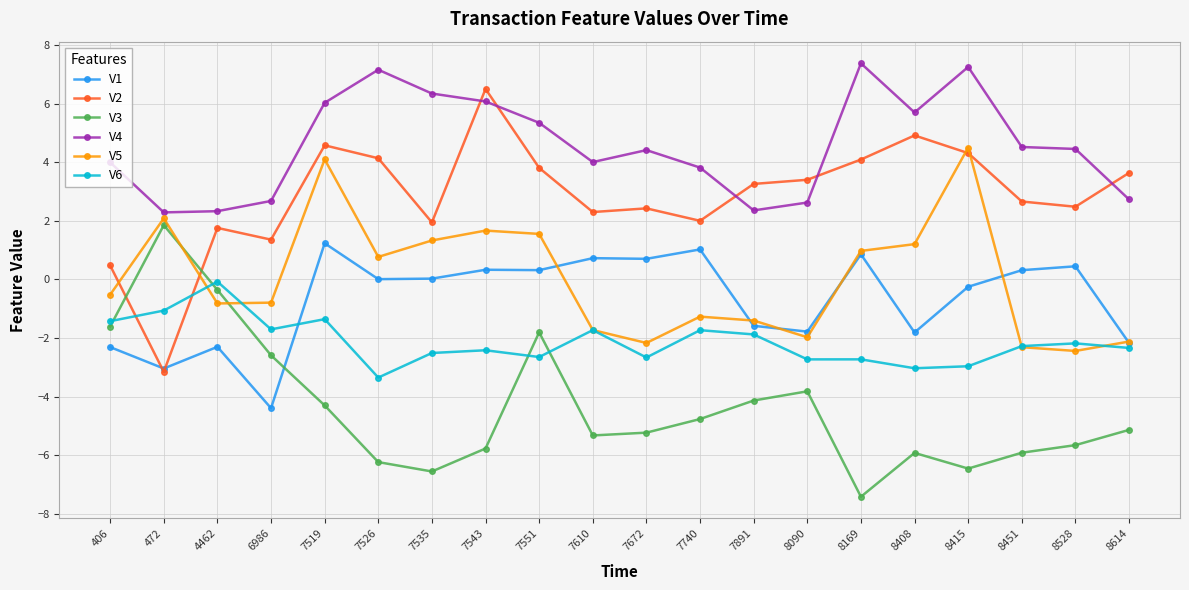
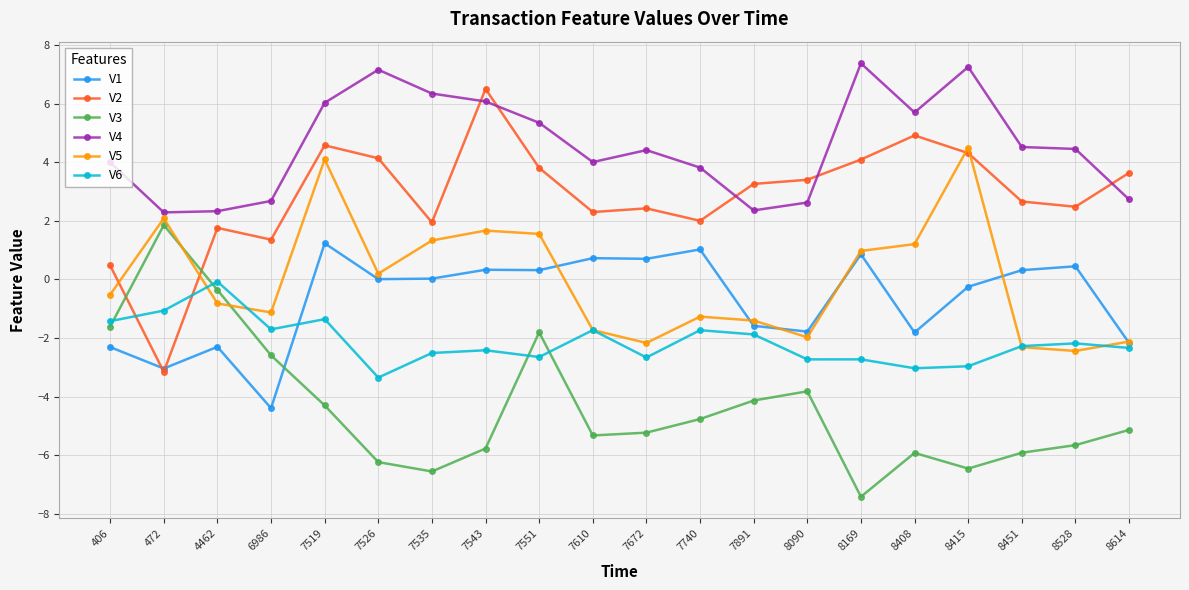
  {
    "V2": {
      "406": 0.5,
      "472": -3.2,
      "4462": 1.8,
      "6986": 1.4,
      "7519": 4.6,
      "7526": 4.1,
      "7535": 1.9,
      "7543": 6.5,
      "7551": 3.8,
      "7610": 2.3,
      "7672": 2.4,
      "7740": 2.0,
      "7891": 3.3,
      "8090": 3.4,
      "8169": 4.1,
      "8408": 4.9,
      "8415": 4.3,
      "8451": 2.7,
      "8528": 2.5,
      "8614": 3.6
    },
    "V3": {
      "406": -1.6,
      "472": 1.9,
      "4462": -0.4,
      "6986": -2.6,
      "7519": -4.3,
      "7526": -6.2,
      "7535": -6.6,
      "7543": -5.8,
      "7551": -1.8,
      "7610": -5.3,
      "7672": -5.2,
      "7740": -4.8,
      "7891": -4.1,
      "8090": -3.8,
      "8169": -7.4,
      "8408": -5.9,
      "8415": -6.5,
      "8451": -5.9,
      "8528": -5.7,
      "8614": -5.1
    },
    "V4": {
      "472": 2.3,
      "4462": 2.3,
      "6986": 2.7,
      "7519": 6.0,
      "7526": 7.2,
      "7535": 6.3,
      "7543": 6.1,
      "7551": 5.3,
      "7610": 4.0,
      "7672": 4.4,
      "7740": 3.8,
      "7891": 2.4,
      "8090": 2.6,
      "8169": 7.4,
      "8408": 5.7,
      "8415": 7.3,
      "8451": 4.5,
      "8528": 4.5,
      "8614": 2.7
    },
    "V5": {
      "406": -0.5,
      "472": 2.1,
      "4462": -0.8,
-     "6986": -0.8,
+     "6986": -1.1,
      "7519": 4.1,
-     "7526": 0.8,
+     "7526": 0.2,
      "7535": 1.3,
      "7543": 1.7,
      "7551": 1.6,
      "7672": -2.2,
      "7740": -1.3,
      "7891": -1.4,
      "8090": -2.0,
      "8169": 1.0,
      "8408": 1.2,
      "8415": 4.5,
      "8528": -2.4
    }
  }
